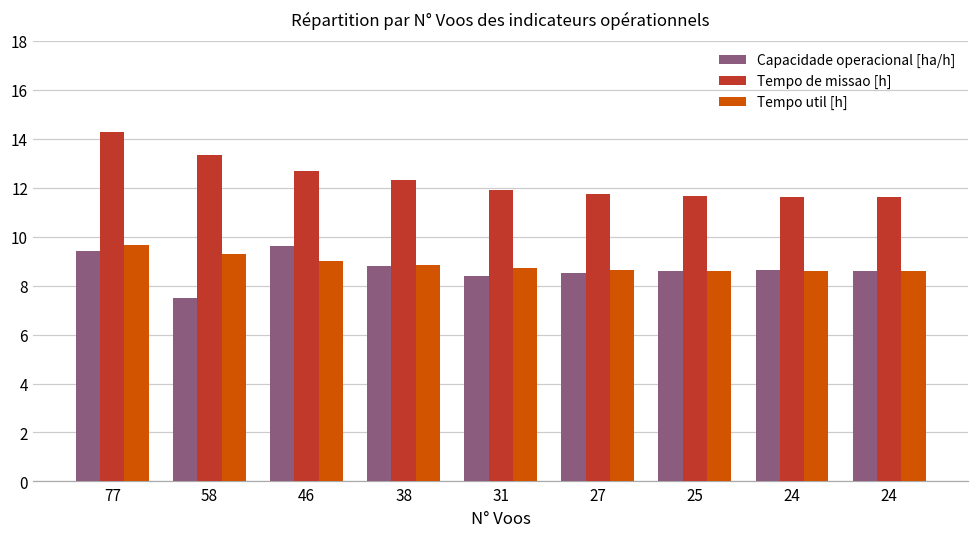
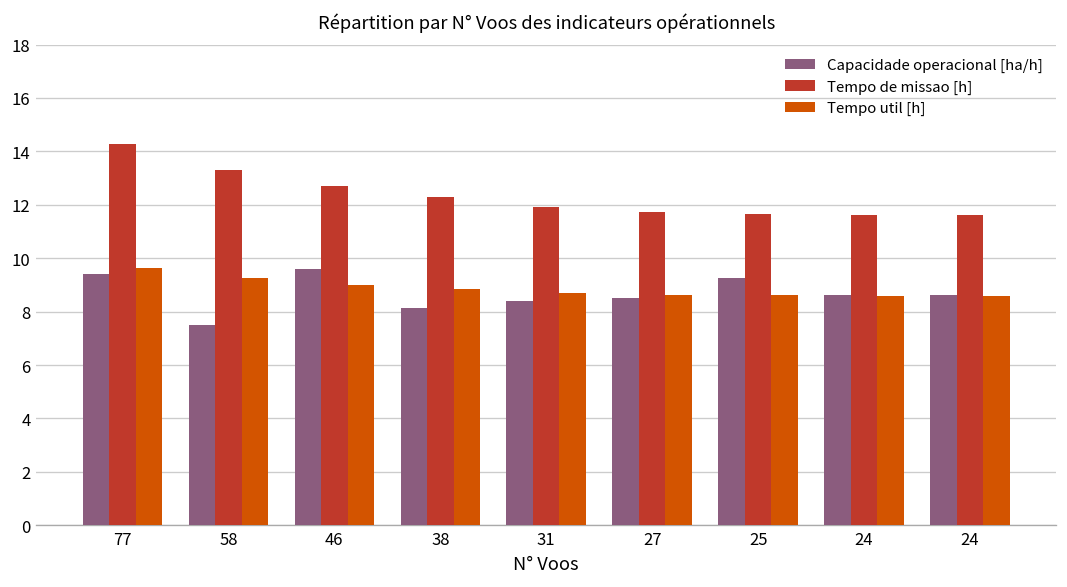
  {
    "Capacidade operacional [ha/h]": {
      "77": 9.4,
      "58": 7.5,
      "46": 9.6,
-     "38": 8.8,
+     "38": 8.1,
      "31": 8.4,
      "27": 8.5,
-     "25": 8.6
+     "25": 9.3
    }
  }
